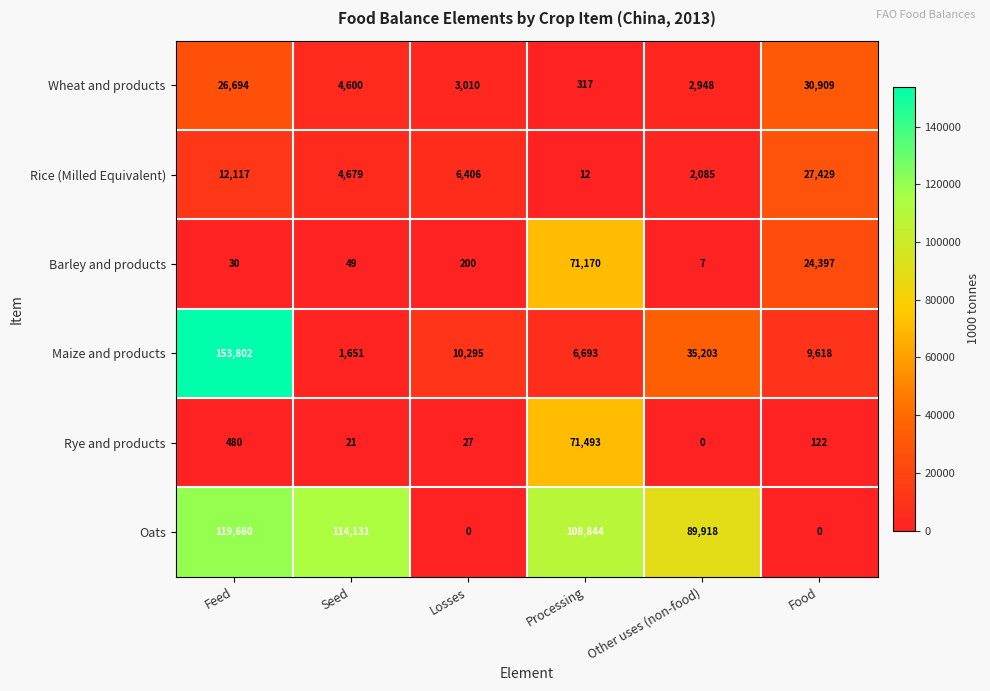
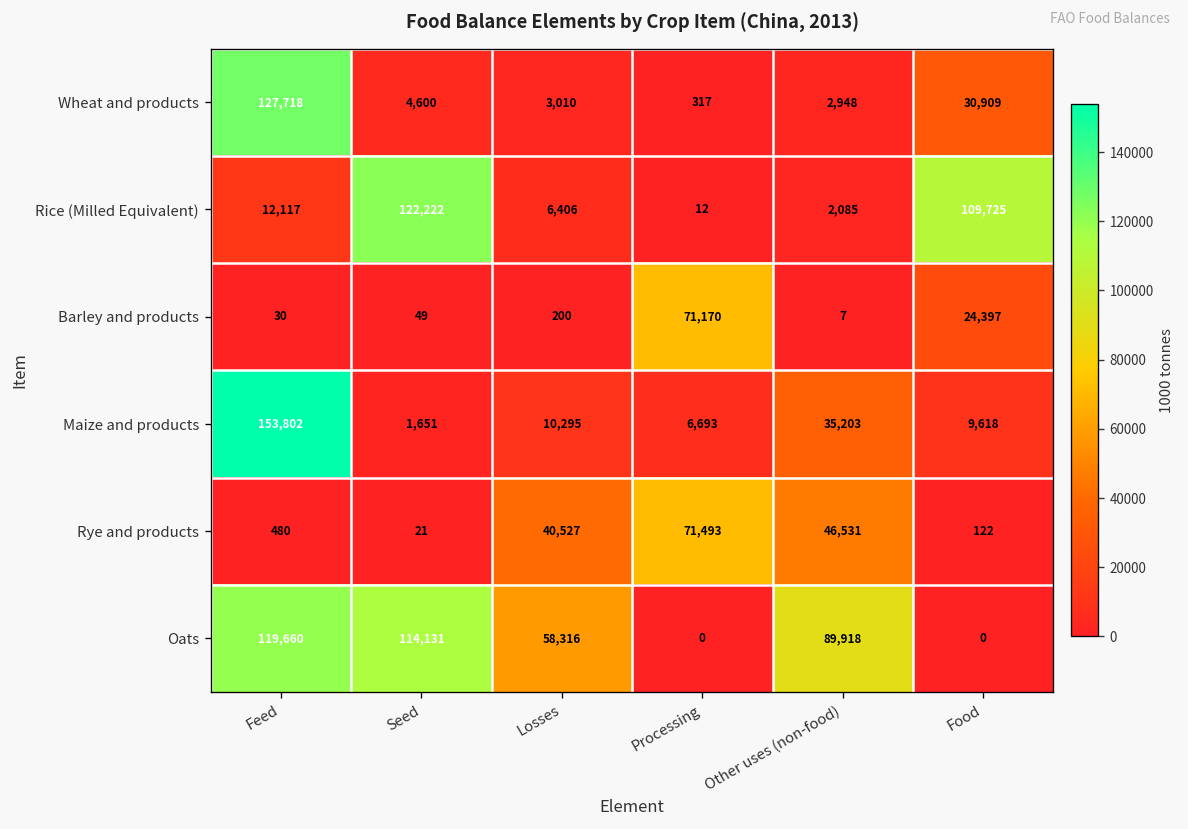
  {
    "Wheat and products": {
-     "Feed": "26,694",
+     "Feed": "127,718",
      "Seed": "4,600",
      "Losses": "3,010",
      "Processing": "317",
      "Other uses (non-food)": "2,948",
      "Food": "30,909"
    },
    "Rice (Milled Equivalent)": {
      "Feed": "12,117",
-     "Seed": "4,679",
+     "Seed": "122,222",
      "Losses": "6,406",
      "Processing": "12",
      "Other uses (non-food)": "2,085",
-     "Food": "27,429"
+     "Food": "109,725"
    },
    "Barley and products": {
      "Feed": "30",
      "Seed": "49",
      "Losses": "200",
      "Processing": "71,170",
      "Other uses (non-food)": "7",
      "Food": "24,397"
    },
    "Maize and products": {
      "Feed": "153,802",
      "Seed": "1,651",
      "Losses": "10,295",
      "Processing": "6,693",
      "Other uses (non-food)": "35,203",
      "Food": "9,618"
    },
    "Rye and products": {
      "Feed": "480",
      "Seed": "21",
-     "Losses": "27",
+     "Losses": "40,527",
      "Processing": "71,493",
-     "Other uses (non-food)": "0",
+     "Other uses (non-food)": "46,531",
      "Food": "122"
    },
    "Oats": {
      "Feed": "119,660",
      "Seed": "114,131",
-     "Losses": "0",
-     "Processing": "108,844",
+     "Losses": "58,316",
+     "Processing": "0",
      "Other uses (non-food)": "89,918",
      "Food": "0"
    }
  }
